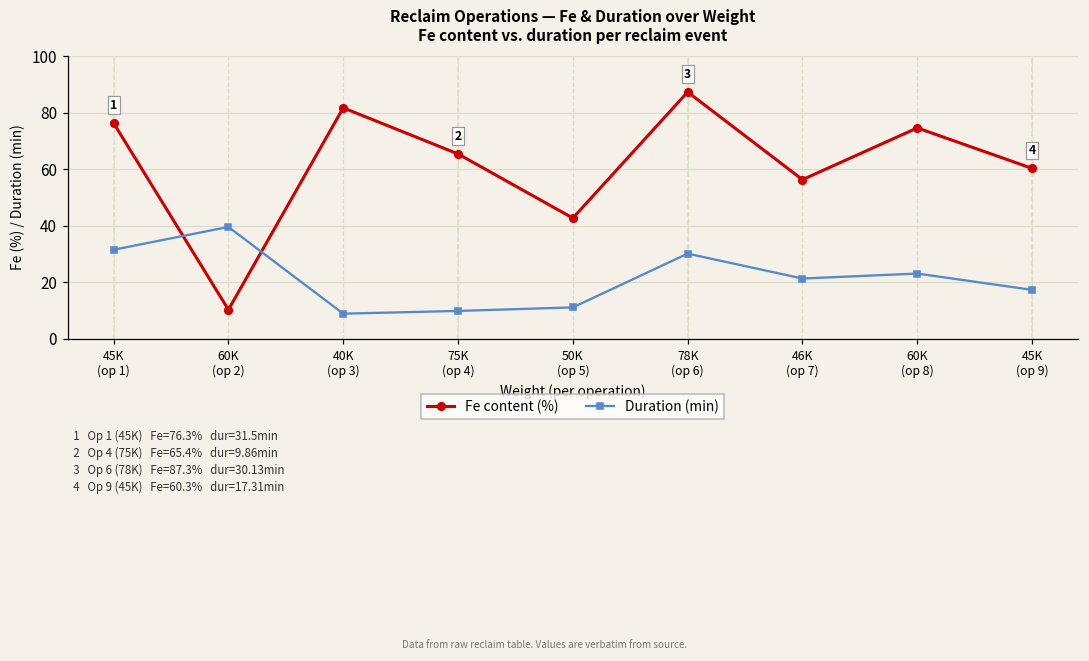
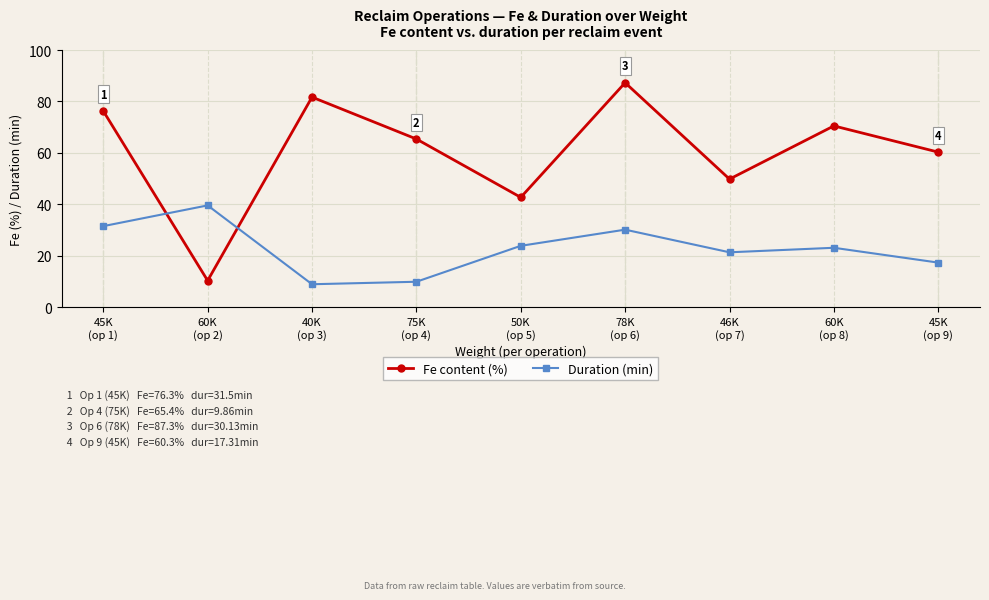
  {
    "Fe content (%)": {
      "60K (op 2)": 10,
      "40K (op 3)": 82,
      "50K (op 5)": 43,
-     "46K (op 7)": 56,
-     "60K (op 8)": 75
+     "46K (op 7)": 50,
+     "60K (op 8)": 71
    },
    "Duration (min)": {
      "45K (op 1)": 32,
      "60K (op 2)": 40,
      "40K (op 3)": 9,
      "75K (op 4)": 10,
-     "50K (op 5)": 11,
+     "50K (op 5)": 24,
      "78K (op 6)": 30,
      "46K (op 7)": 21,
      "60K (op 8)": 23,
      "45K (op 9)": 17
    }
  }
